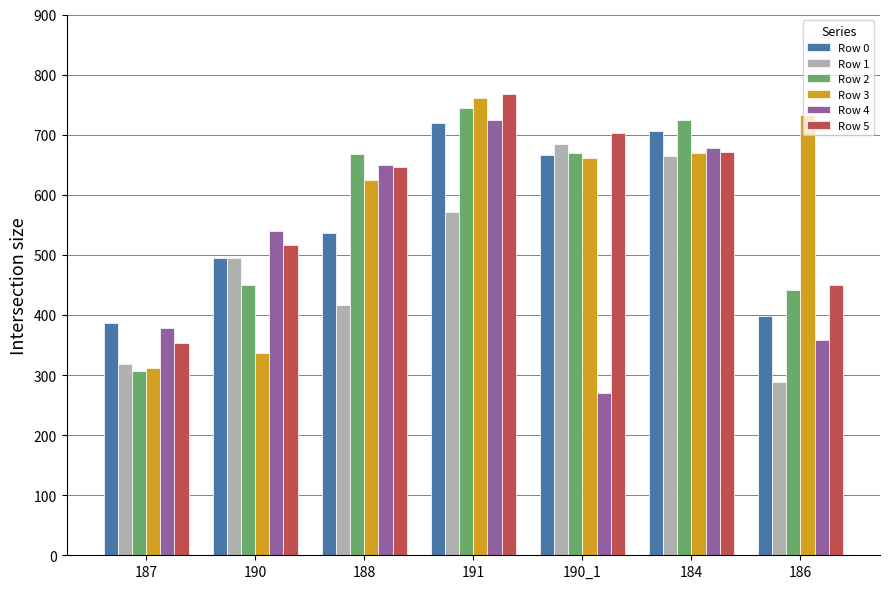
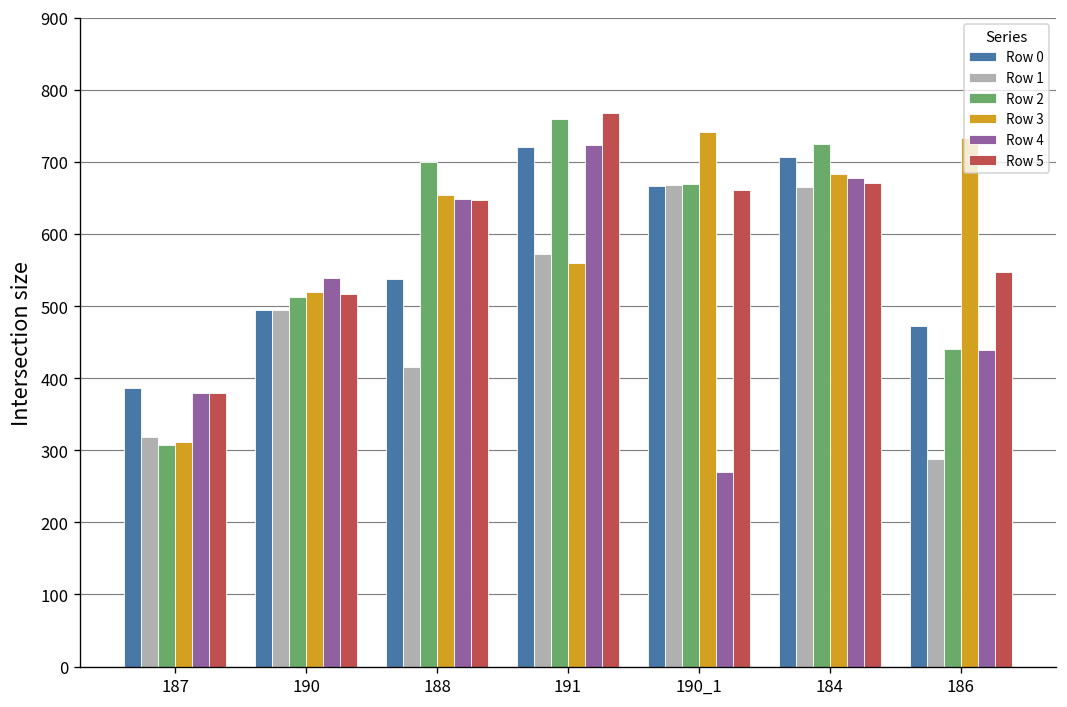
  {
    "Row 0": {
      "187": 390,
      "190": 490,
      "188": 540,
      "191": 720,
      "190_1": 670,
      "184": 710,
-     "186": 400
+     "186": 470
    },
    "Row 1": {
      "187": 320,
      "190": 490,
      "188": 420,
      "191": 570,
-     "190_1": 680,
+     "190_1": 670,
      "184": 670,
      "186": 290
    },
    "Row 2": {
      "187": 310,
-     "190": 450,
-     "188": 670,
-     "191": 750,
+     "190": 510,
+     "188": 700,
+     "191": 760,
      "190_1": 670,
      "184": 730,
      "186": 440
    },
    "Row 3": {
      "187": 310,
-     "190": 340,
-     "188": 630,
-     "191": 760,
-     "190_1": 660,
-     "184": 670
+     "190": 520,
+     "188": 650,
+     "191": 560,
+     "190_1": 740,
+     "184": 680
    },
    "Row 4": {
      "187": 380,
      "190": 540,
      "188": 650,
      "191": 720,
      "190_1": 270,
      "184": 680,
-     "186": 360
+     "186": 440
    },
    "Row 5": {
-     "187": 350,
+     "187": 380,
      "190": 520,
      "188": 650,
      "191": 770,
-     "190_1": 700,
+     "190_1": 660,
      "184": 670,
-     "186": 450
+     "186": 550
    }
  }
